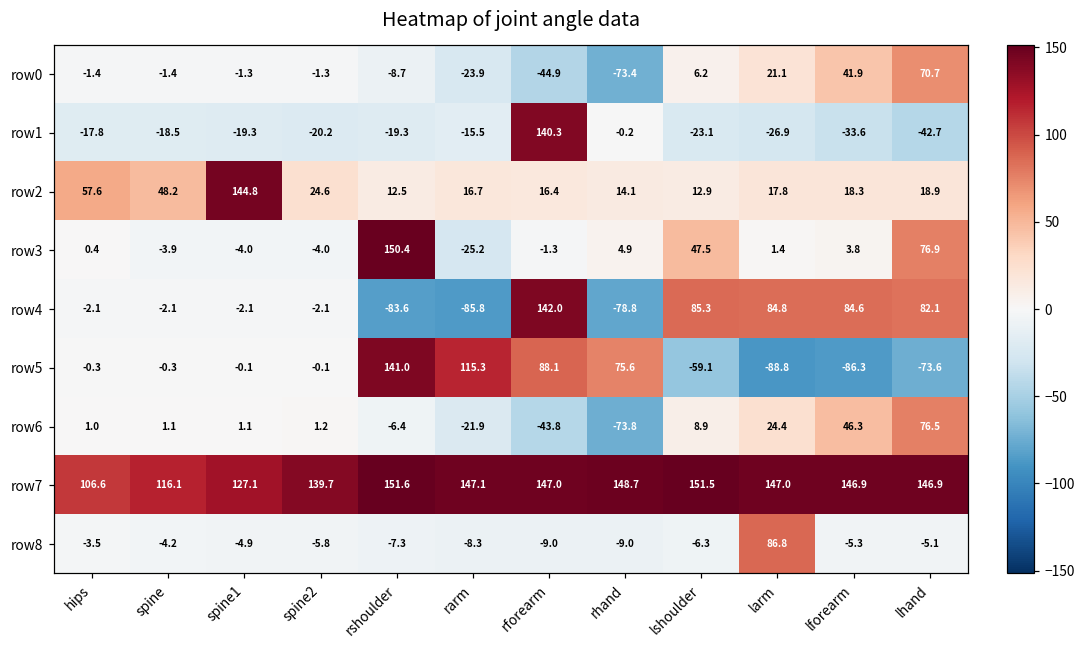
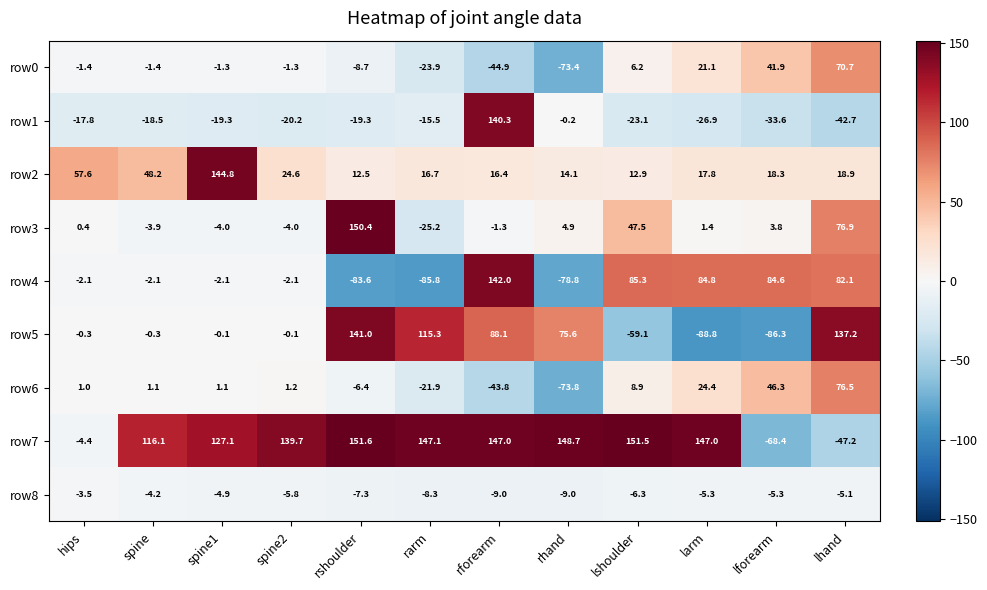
  {
    "row0": {
      "hips": -1.4,
      "spine": -1.4,
      "spine1": -1.3,
      "spine2": -1.3,
      "rshoulder": -8.7,
      "rarm": -23.9,
      "rforearm": -44.9,
      "rhand": -73.4,
      "lshoulder": 6.2,
      "larm": 21.1,
      "lforearm": 41.9,
      "lhand": 70.7
    },
    "row1": {
      "hips": -17.8,
      "spine": -18.5,
      "spine1": -19.3,
      "spine2": -20.2,
      "rshoulder": -19.3,
      "rarm": -15.5,
      "rforearm": 140.3,
      "rhand": -0.2,
      "lshoulder": -23.1,
      "larm": -26.9,
      "lforearm": -33.6,
      "lhand": -42.7
    },
    "row2": {
      "hips": 57.6,
      "spine": 48.2,
      "spine1": 144.8,
      "spine2": 24.6,
      "rshoulder": 12.5,
      "rarm": 16.7,
      "rforearm": 16.4,
      "rhand": 14.1,
      "lshoulder": 12.9,
      "larm": 17.8,
      "lforearm": 18.3,
      "lhand": 18.9
    },
    "row3": {
      "hips": 0.4,
      "spine": -3.9,
      "spine1": -4.0,
      "spine2": -4.0,
      "rshoulder": 150.4,
      "rarm": -25.2,
      "rforearm": -1.3,
      "rhand": 4.9,
      "lshoulder": 47.5,
      "larm": 1.4,
      "lforearm": 3.8,
      "lhand": 76.9
    },
    "row4": {
      "hips": -2.1,
      "spine": -2.1,
      "spine1": -2.1,
      "spine2": -2.1,
      "rshoulder": -83.6,
      "rarm": -85.8,
      "rforearm": 142.0,
      "rhand": -78.8,
      "lshoulder": 85.3,
      "larm": 84.8,
      "lforearm": 84.6,
      "lhand": 82.1
    },
    "row5": {
      "hips": -0.3,
      "spine": -0.3,
      "spine1": -0.1,
      "spine2": -0.1,
      "rshoulder": 141.0,
      "rarm": 115.3,
      "rforearm": 88.1,
      "rhand": 75.6,
      "lshoulder": -59.1,
      "larm": -88.8,
      "lforearm": -86.3,
-     "lhand": -73.6
+     "lhand": 137.2
    },
    "row6": {
      "hips": 1.0,
      "spine": 1.1,
      "spine1": 1.1,
      "spine2": 1.2,
      "rshoulder": -6.4,
      "rarm": -21.9,
      "rforearm": -43.8,
      "rhand": -73.8,
      "lshoulder": 8.9,
      "larm": 24.4,
      "lforearm": 46.3,
      "lhand": 76.5
    },
    "row7": {
-     "hips": 106.6,
+     "hips": -4.4,
      "spine": 116.1,
      "spine1": 127.1,
      "spine2": 139.7,
      "rshoulder": 151.6,
      "rarm": 147.1,
      "rforearm": 147.0,
      "rhand": 148.7,
      "lshoulder": 151.5,
      "larm": 147.0,
-     "lforearm": 146.9,
-     "lhand": 146.9
+     "lforearm": -68.4,
+     "lhand": -47.2
    },
    "row8": {
      "hips": -3.5,
      "spine": -4.2,
      "spine1": -4.9,
      "spine2": -5.8,
      "rshoulder": -7.3,
      "rarm": -8.3,
      "rforearm": -9.0,
      "rhand": -9.0,
      "lshoulder": -6.3,
-     "larm": 86.8,
+     "larm": -5.3,
      "lforearm": -5.3,
      "lhand": -5.1
    }
  }
